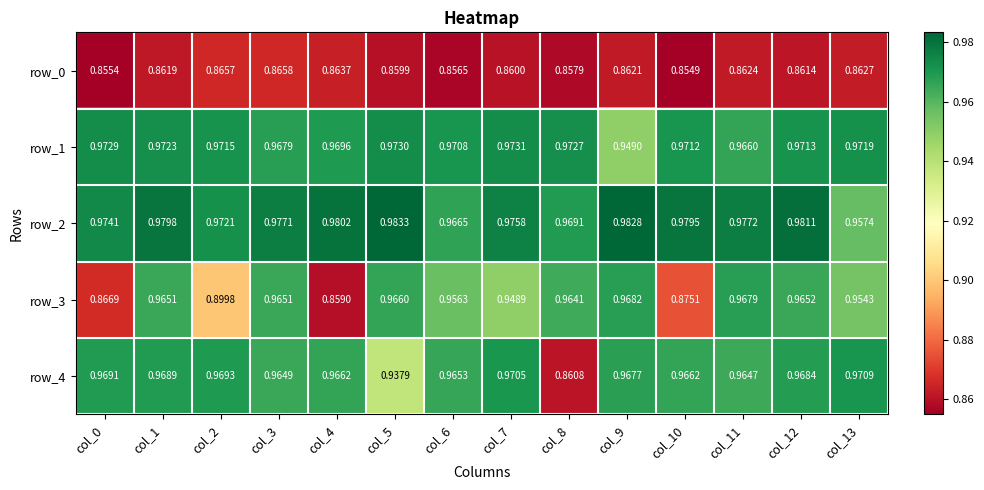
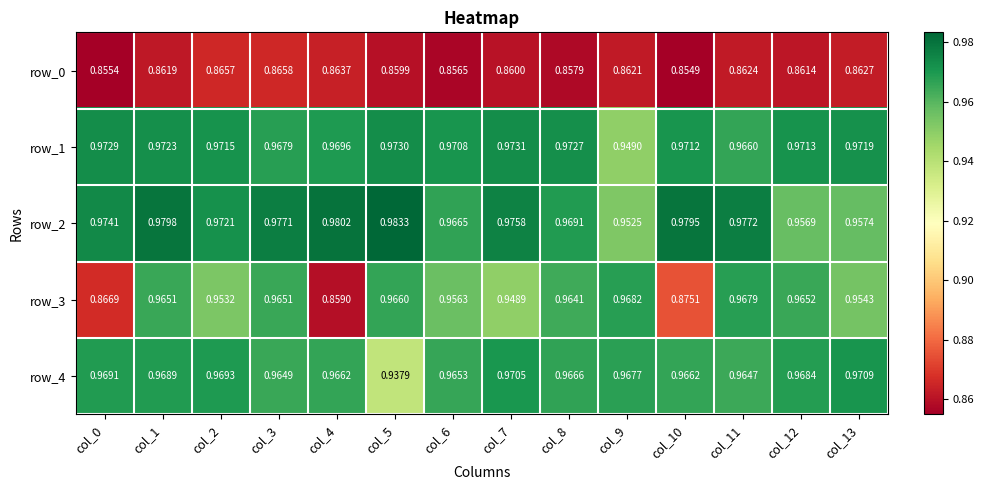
  {
    "row_0": {
      "col_0": 0.8554,
      "col_1": 0.8619,
      "col_2": 0.8657,
      "col_3": 0.8658,
      "col_4": 0.8637,
      "col_5": 0.8599,
      "col_6": 0.8565,
      "col_7": 0.8600,
      "col_8": 0.8579,
      "col_9": 0.8621,
      "col_10": 0.8549,
      "col_11": 0.8624,
      "col_12": 0.8614,
      "col_13": 0.8627
    },
    "row_1": {
      "col_0": 0.9729,
      "col_1": 0.9723,
      "col_2": 0.9715,
      "col_3": 0.9679,
      "col_4": 0.9696,
      "col_5": 0.9730,
      "col_6": 0.9708,
      "col_7": 0.9731,
      "col_8": 0.9727,
      "col_9": 0.9490,
      "col_10": 0.9712,
      "col_11": 0.9660,
      "col_12": 0.9713,
      "col_13": 0.9719
    },
    "row_2": {
      "col_0": 0.9741,
      "col_1": 0.9798,
      "col_2": 0.9721,
      "col_3": 0.9771,
      "col_4": 0.9802,
      "col_5": 0.9833,
      "col_6": 0.9665,
      "col_7": 0.9758,
      "col_8": 0.9691,
-     "col_9": 0.9828,
+     "col_9": 0.9525,
      "col_10": 0.9795,
      "col_11": 0.9772,
-     "col_12": 0.9811,
+     "col_12": 0.9569,
      "col_13": 0.9574
    },
    "row_3": {
      "col_0": 0.8669,
      "col_1": 0.9651,
-     "col_2": 0.8998,
+     "col_2": 0.9532,
      "col_3": 0.9651,
      "col_4": 0.8590,
      "col_5": 0.9660,
      "col_6": 0.9563,
      "col_7": 0.9489,
      "col_8": 0.9641,
      "col_9": 0.9682,
      "col_10": 0.8751,
      "col_11": 0.9679,
      "col_12": 0.9652,
      "col_13": 0.9543
    },
    "row_4": {
      "col_0": 0.9691,
      "col_1": 0.9689,
      "col_2": 0.9693,
      "col_3": 0.9649,
      "col_4": 0.9662,
      "col_5": 0.9379,
      "col_6": 0.9653,
      "col_7": 0.9705,
-     "col_8": 0.8608,
+     "col_8": 0.9666,
      "col_9": 0.9677,
      "col_10": 0.9662,
      "col_11": 0.9647,
      "col_12": 0.9684,
      "col_13": 0.9709
    }
  }
